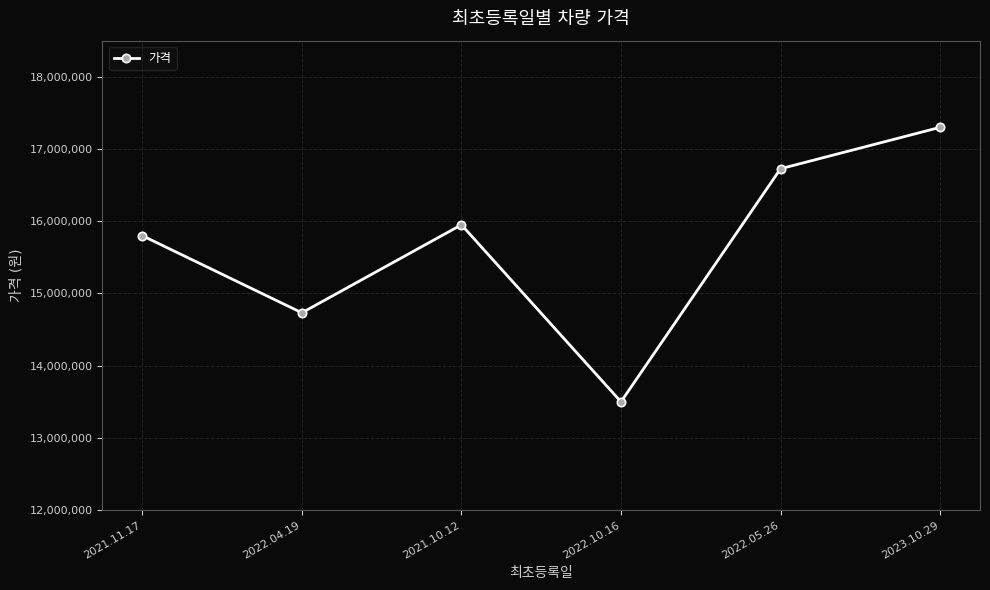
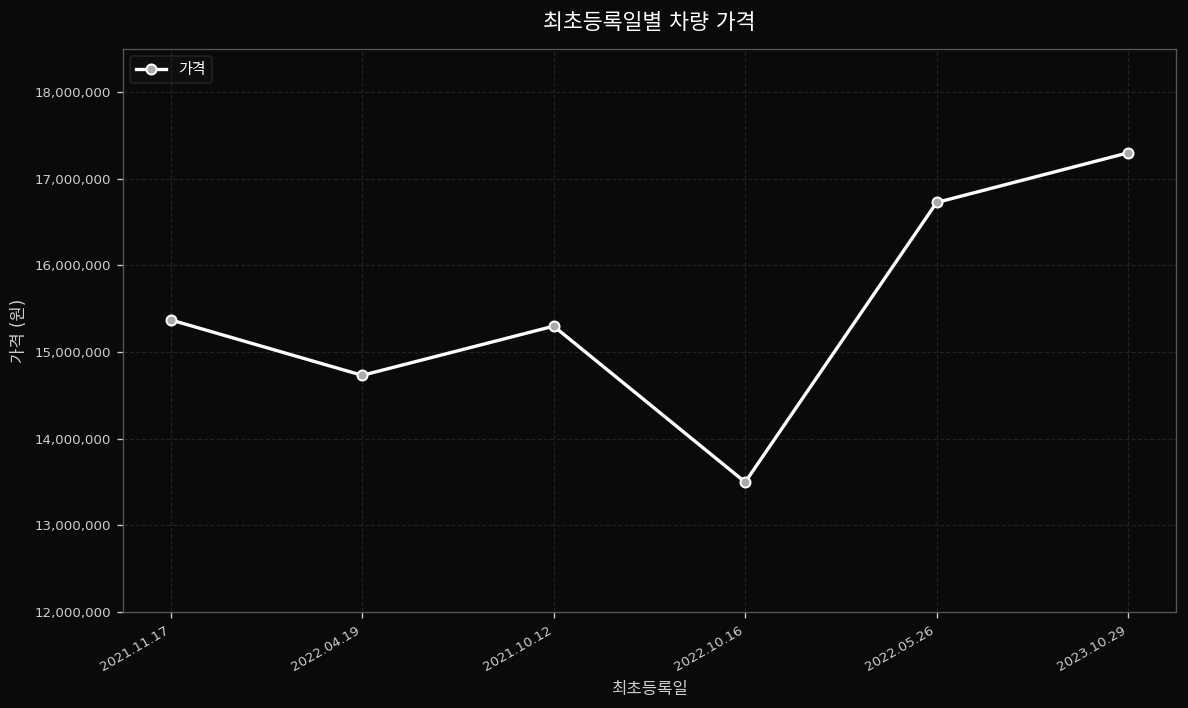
  {
-   "2021.11.17": "15,800,000",
+   "2021.11.17": "15,400,000",
    "2022.04.19": "14,700,000",
-   "2021.10.12": "16,000,000",
+   "2021.10.12": "15,300,000",
    "2022.10.16": "13,500,000",
    "2022.05.26": "16,700,000",
    "2023.10.29": "17,300,000"
  }
